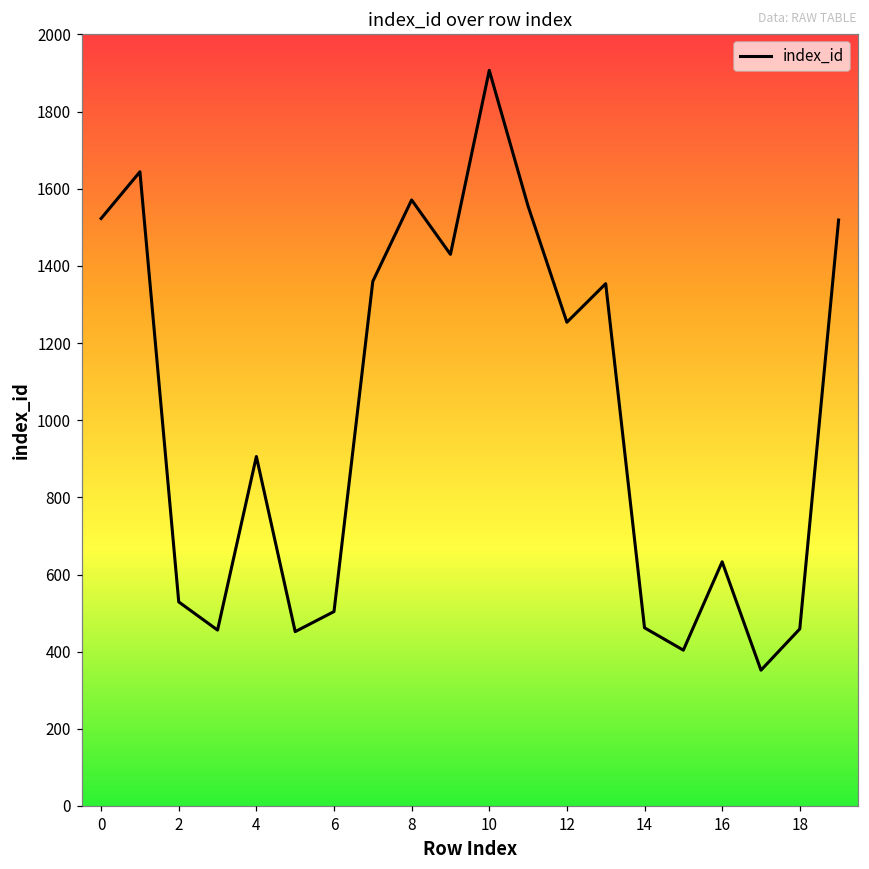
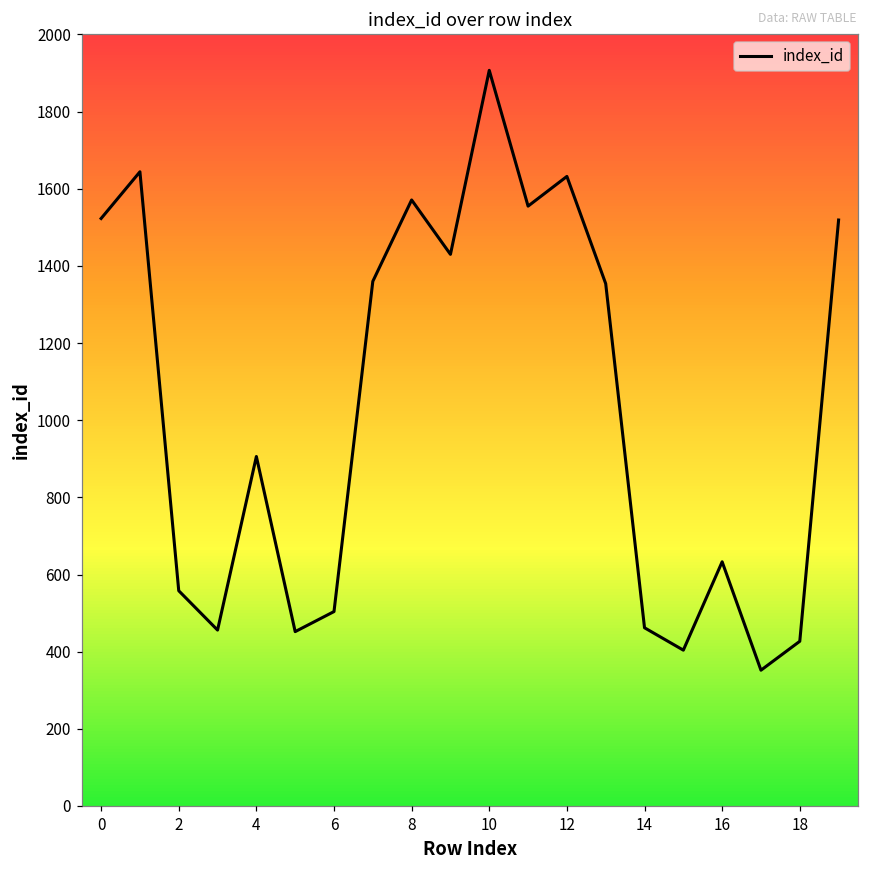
  {
    "0": 1520,
-   "2": 530,
+   "2": 560,
    "4": 910,
    "6": 500,
    "8": 1570,
    "10": 1910,
-   "12": 1250,
+   "12": 1630,
    "14": 460,
    "16": 630,
-   "18": 460
+   "18": 430
  }
